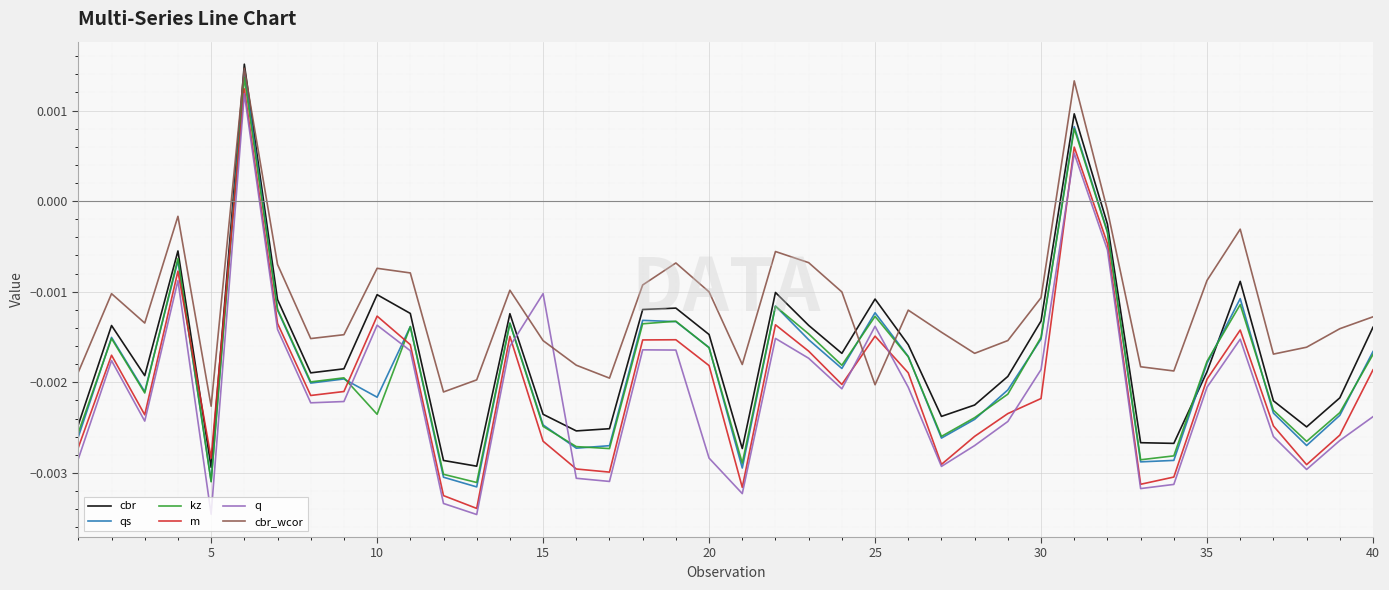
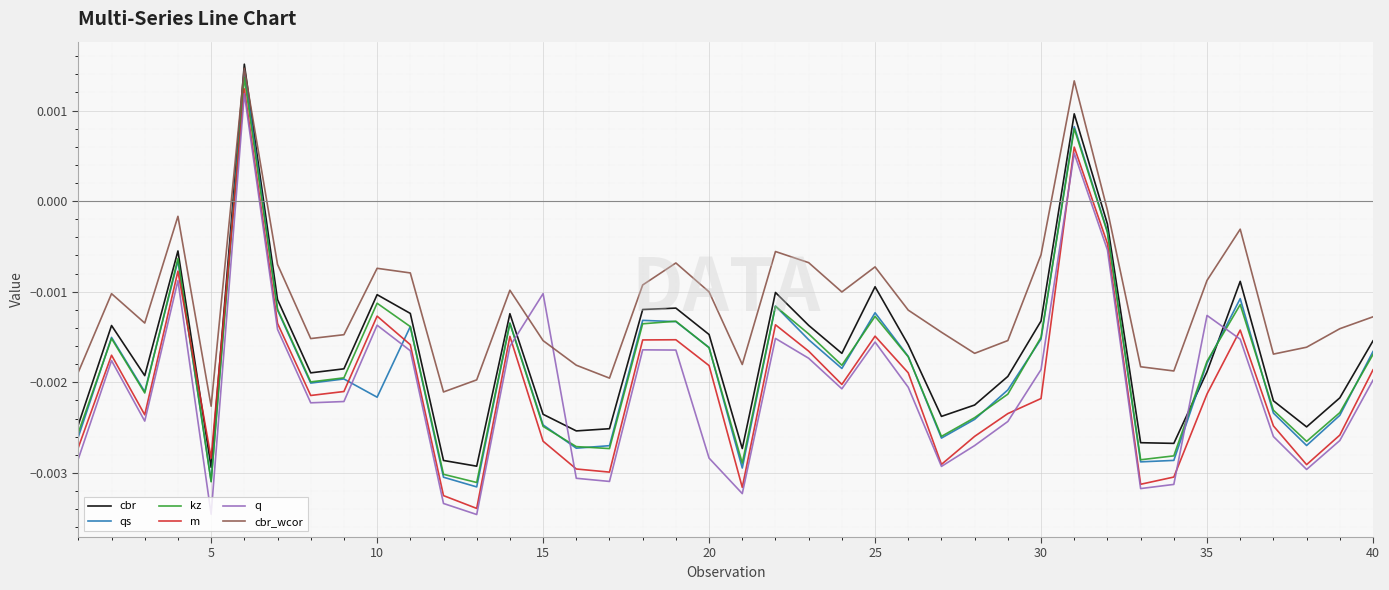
  {
    "cbr": {
      "5": -0.0029,
      "10": -0.0010,
      "15": -0.0024,
      "20": -0.0015,
-     "25": -0.0011,
+     "25": -0.0009,
      "30": -0.0013,
      "35": -0.0019,
-     "40": -0.0014
+     "40": -0.0015
    },
    "qs": {
      "10": -0.0022,
      "25": -0.0012,
      "40": -0.0017
    },
    "kz": {
-     "10": -0.0024,
+     "10": -0.0011,
      "25": -0.0013,
      "40": -0.0017
    },
    "m": {
      "5": -0.0028,
      "10": -0.0013,
      "15": -0.0027,
      "20": -0.0018,
      "25": -0.0015,
      "30": -0.0022,
-     "35": -0.0020,
+     "35": -0.0021,
      "40": -0.0019
    },
    "q": {
      "10": -0.0014,
      "15": -0.0010,
      "20": -0.0028,
-     "25": -0.0014,
+     "25": -0.0016,
      "30": -0.0019,
-     "35": -0.0021,
-     "40": -0.0024
+     "35": -0.0013,
+     "40": -0.0020
    },
    "cbr_wcor": {
      "5": -0.0023,
      "10": -0.0007,
      "15": -0.0015,
      "20": -0.0010,
-     "25": -0.0020,
-     "30": -0.0011,
+     "25": -0.0007,
+     "30": -0.0006,
      "35": -0.0009,
      "40": -0.0013
    }
  }
